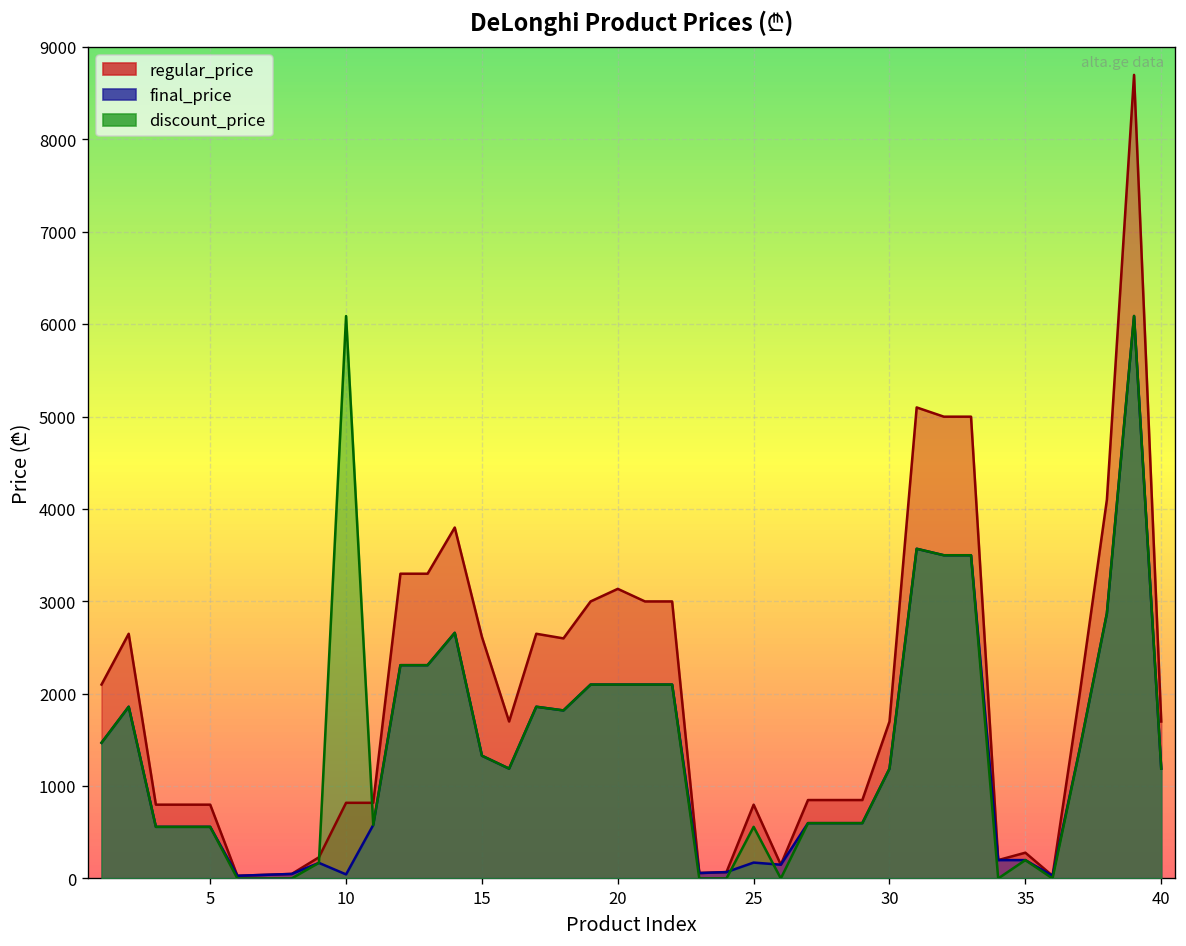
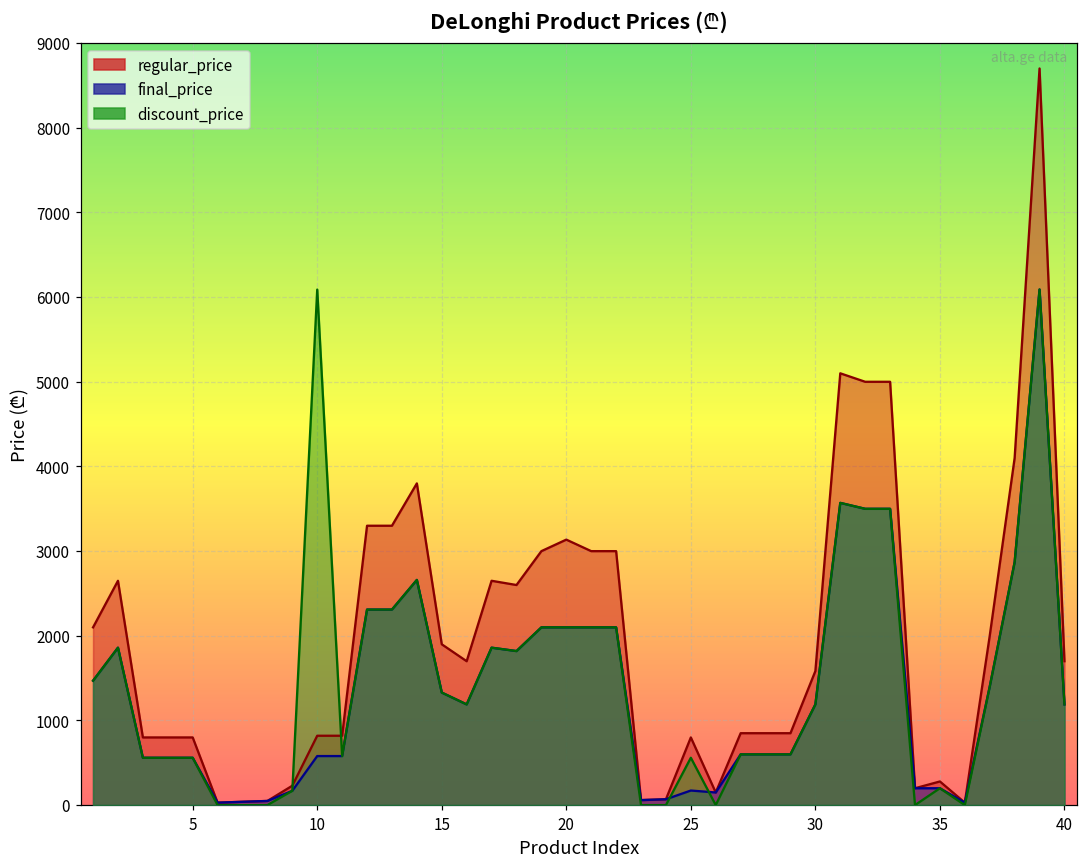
  {
    "regular_price": {
      "5": 800,
      "10": 800,
-     "15": 2600,
+     "15": 1900,
      "20": 3100,
      "25": 800,
-     "30": 1700,
+     "30": 1600,
      "35": 300,
      "40": 1700
    },
    "final_price": {
-     "10": 0,
+     "10": 600,
      "25": 200
    },
    "discount_price": {
      "10": 6100,
      "25": 600
    }
  }
